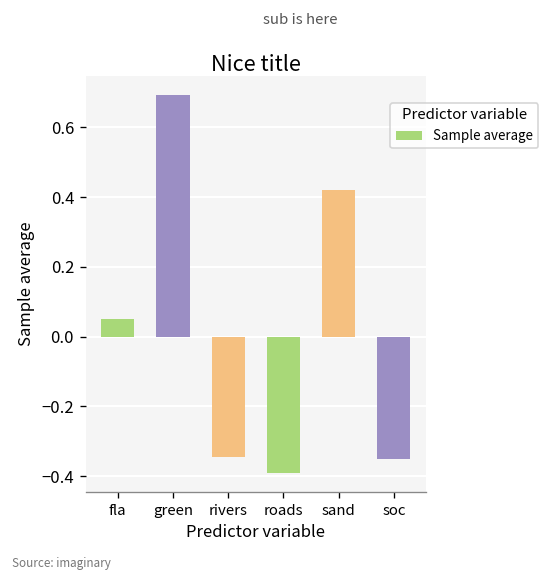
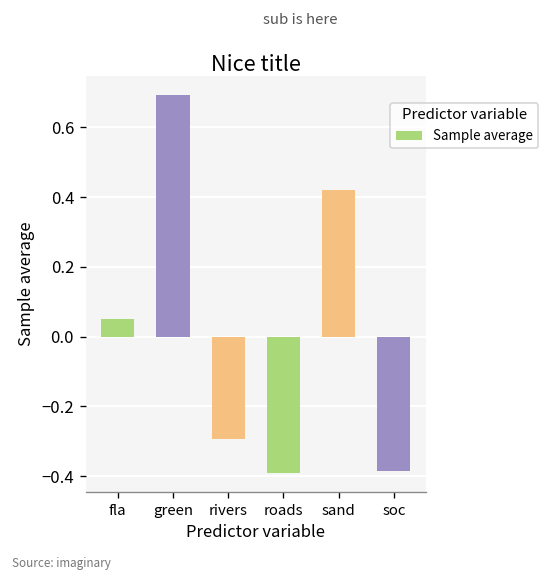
  {
    "fla": 0.05,
    "green": 0.69,
-   "rivers": -0.35,
+   "rivers": -0.29,
    "roads": -0.39,
    "sand": 0.42,
-   "soc": -0.35
+   "soc": -0.39
  }
